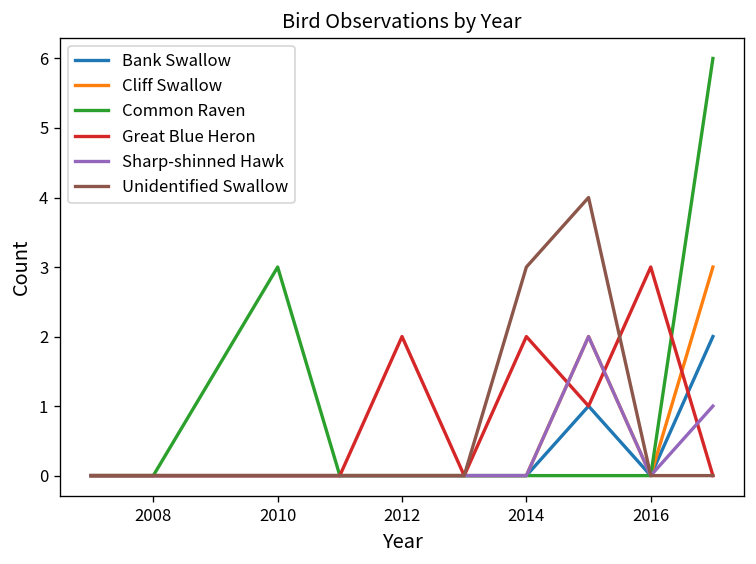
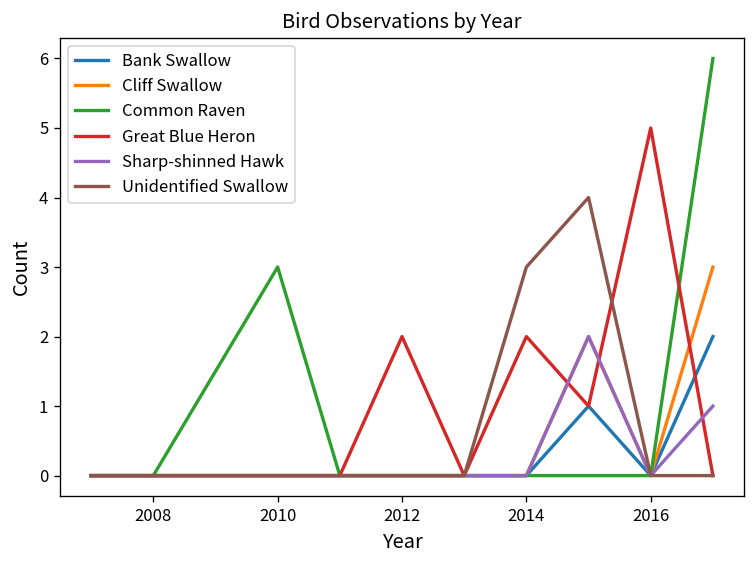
  {
    "Common Raven": {
      "2010": 3
    },
    "Great Blue Heron": {
      "2012": 2,
      "2014": 2,
-     "2016": 3
+     "2016": 5
    },
    "Unidentified Swallow": {
      "2014": 3
    }
  }
